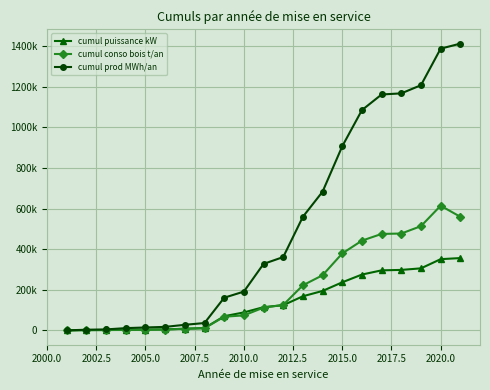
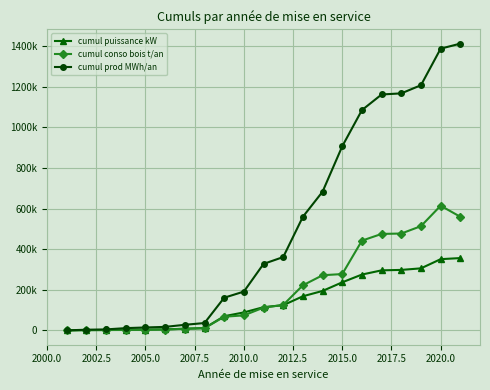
  {
    "cumul conso bois t/an": {
      "2010.0": 70000,
-     "2015.0": 380000,
+     "2015.0": 280000,
      "2020.0": 610000
    }
  }
